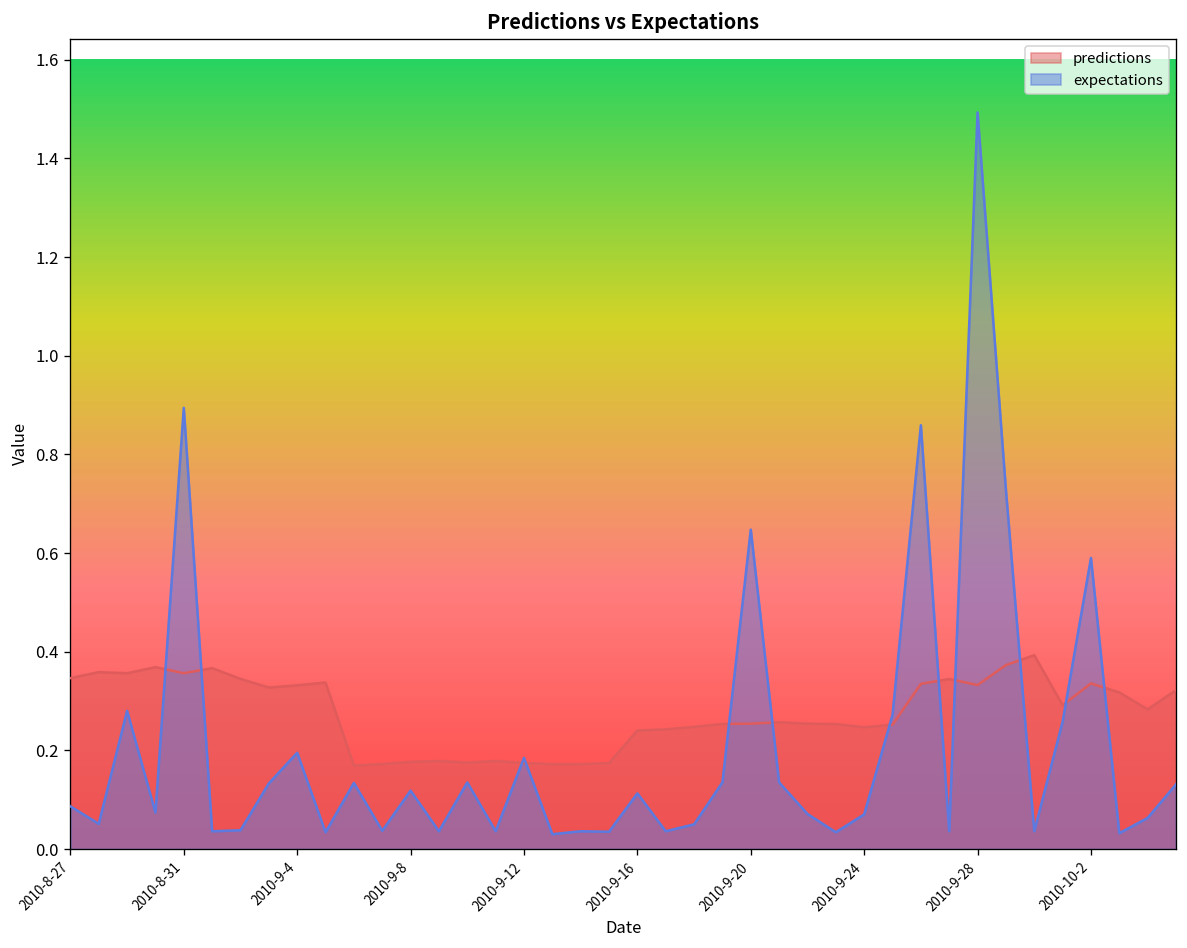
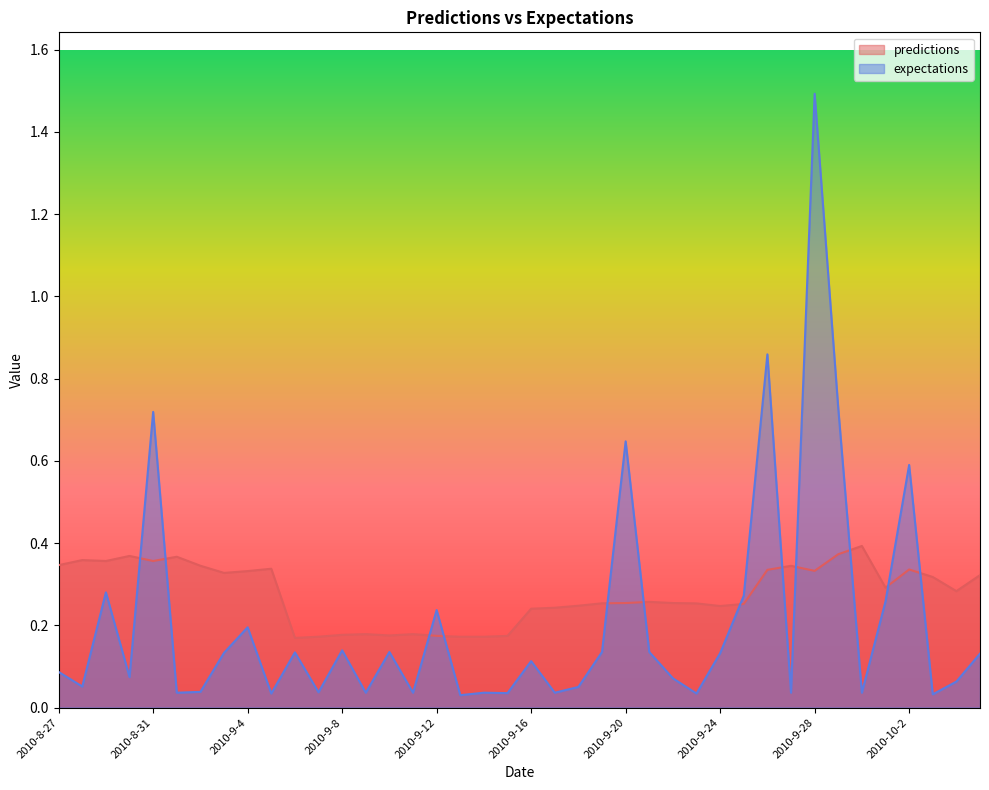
  {
    "predictions": {
      "2010-8-27": 0.35,
      "2010-8-31": 0.36,
      "2010-9-4": 0.33,
      "2010-9-8": 0.18,
      "2010-9-12": 0.17,
      "2010-9-16": 0.24,
      "2010-9-20": 0.25,
      "2010-9-24": 0.25,
      "2010-9-28": 0.33,
      "2010-10-2": 0.34
    },
    "expectations": {
      "2010-8-27": 0.09,
-     "2010-8-31": 0.89,
+     "2010-8-31": 0.72,
      "2010-9-4": 0.20,
-     "2010-9-8": 0.12,
-     "2010-9-12": 0.18,
+     "2010-9-8": 0.14,
+     "2010-9-12": 0.24,
      "2010-9-16": 0.11,
      "2010-9-20": 0.65,
-     "2010-9-24": 0.07,
+     "2010-9-24": 0.13,
      "2010-9-28": 1.49,
      "2010-10-2": 0.59
    }
  }
